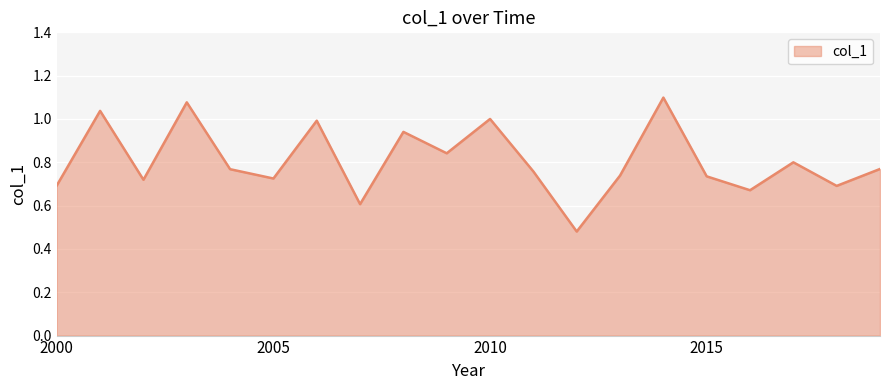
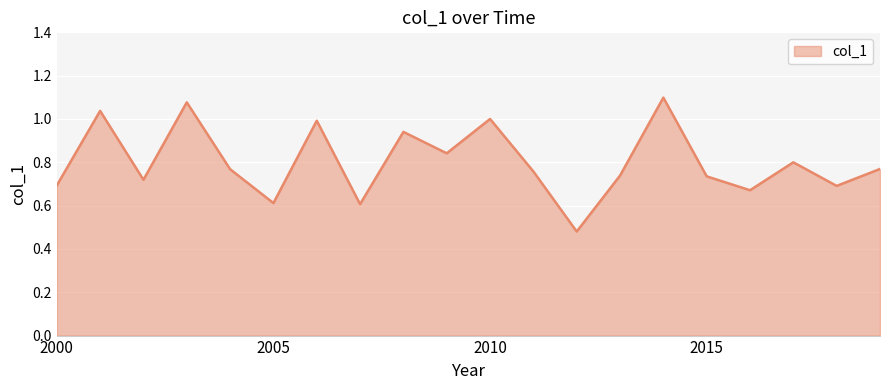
  {
    "2000": 0.69,
-   "2005": 0.73,
+   "2005": 0.61,
    "2010": 1.00,
    "2015": 0.74
  }
